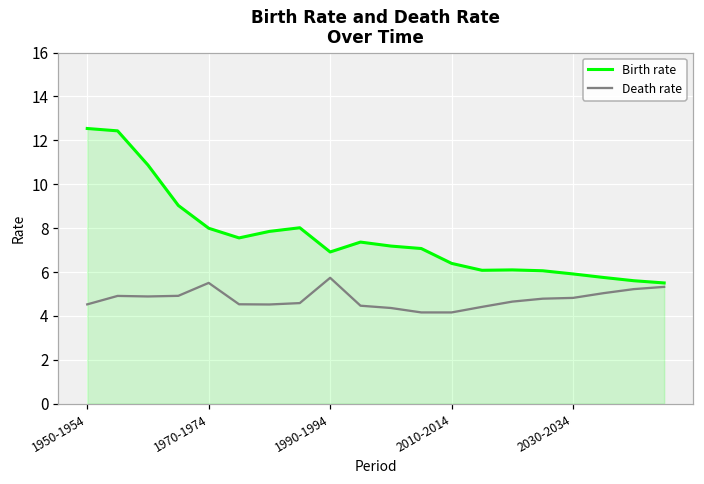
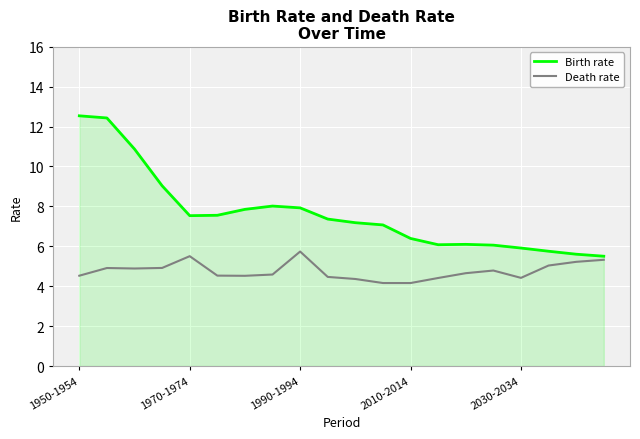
  {
    "Birth rate": {
      "1950-1954": 12.5,
-     "1970-1974": 8.0,
-     "1990-1994": 6.9,
+     "1970-1974": 7.5,
+     "1990-1994": 7.9,
      "2010-2014": 6.4,
      "2030-2034": 5.9
    },
    "Death rate": {
      "1950-1954": 4.5,
      "1970-1974": 5.5,
      "1990-1994": 5.7,
      "2010-2014": 4.2,
-     "2030-2034": 4.8
+     "2030-2034": 4.4
    }
  }
